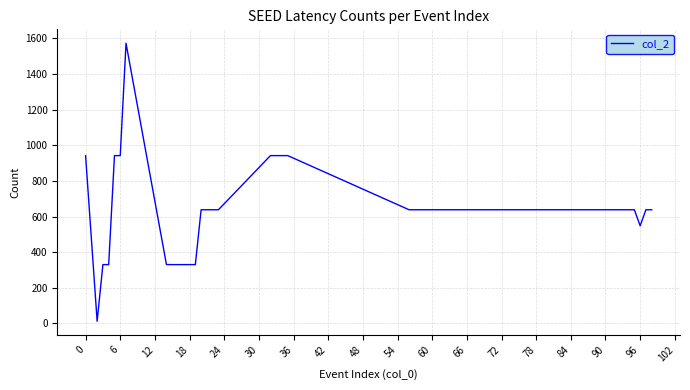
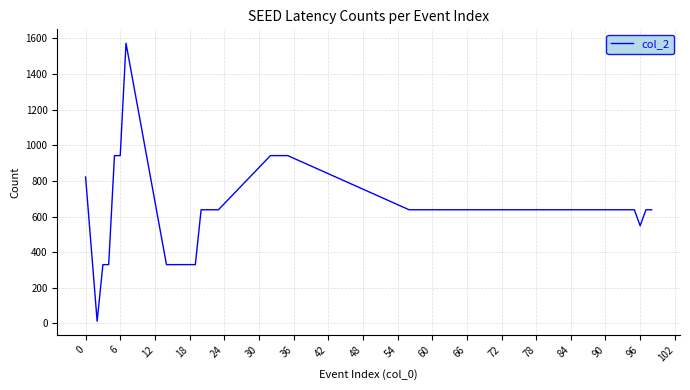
  {
-   "0": 940,
+   "0": 820,
    "6": 940,
    "18": 330,
    "96": 550
  }
